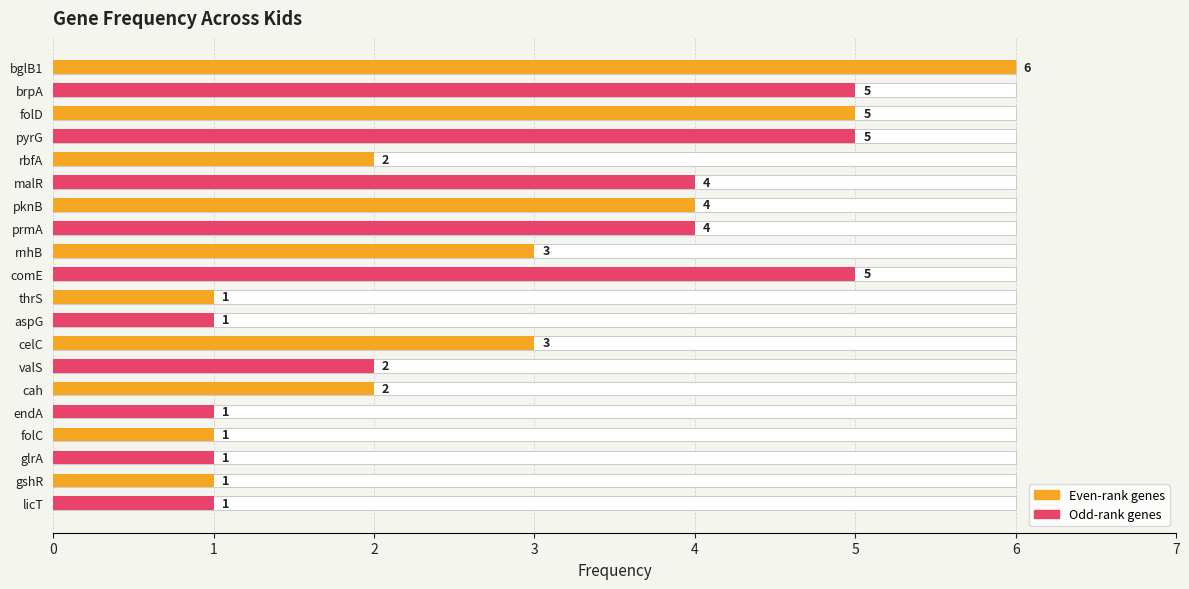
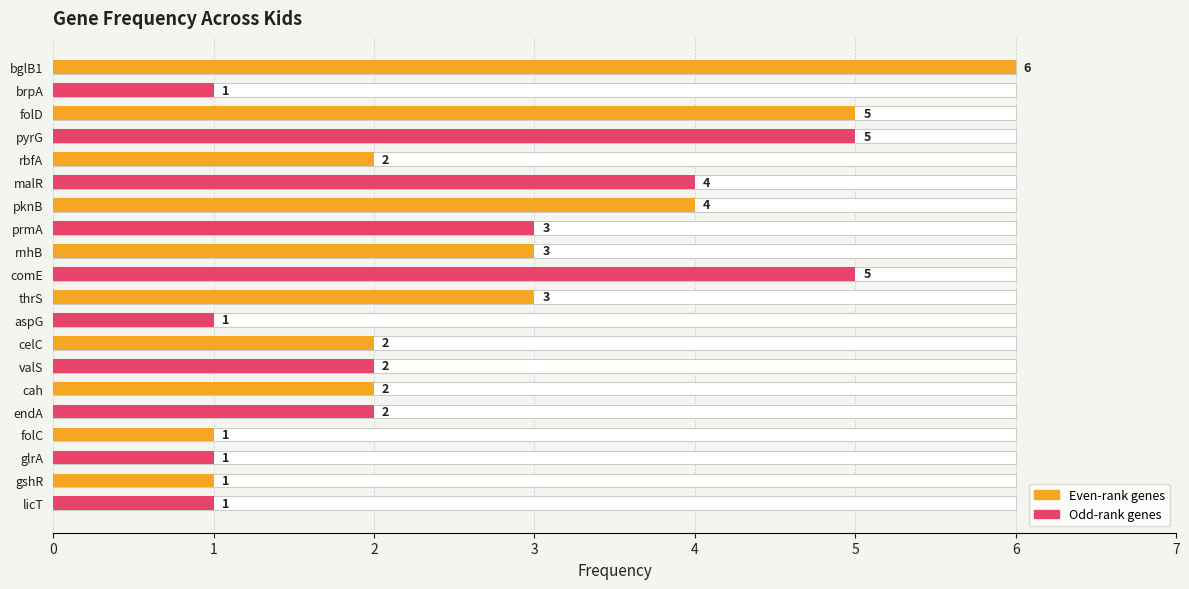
  {
    "Even-rank genes": {
      "bglB1": 6,
-     "thrS": 1,
-     "celC": 3
+     "thrS": 3,
+     "celC": 2
    },
    "Odd-rank genes": {
-     "brpA": 5,
-     "prmA": 4,
-     "endA": 1
+     "brpA": 1,
+     "prmA": 3,
+     "endA": 2
    }
  }
